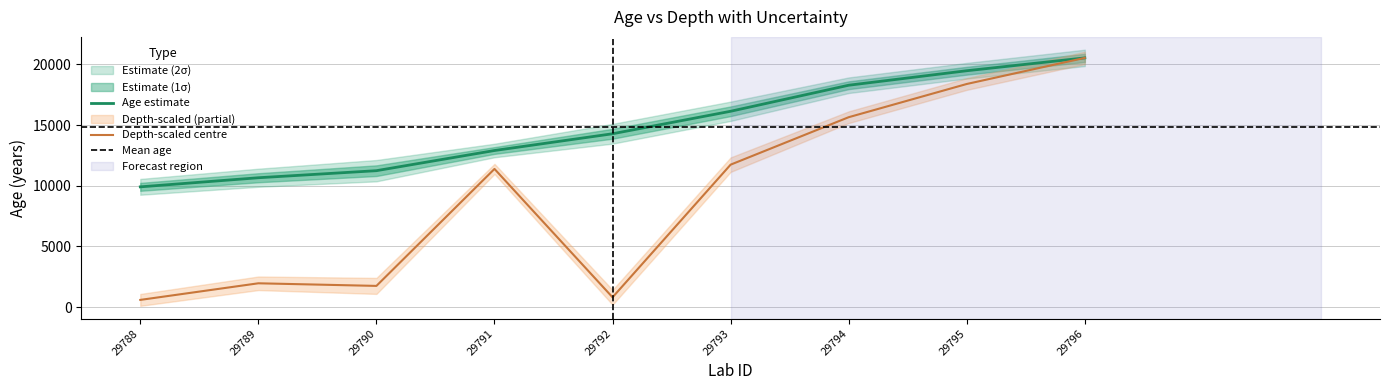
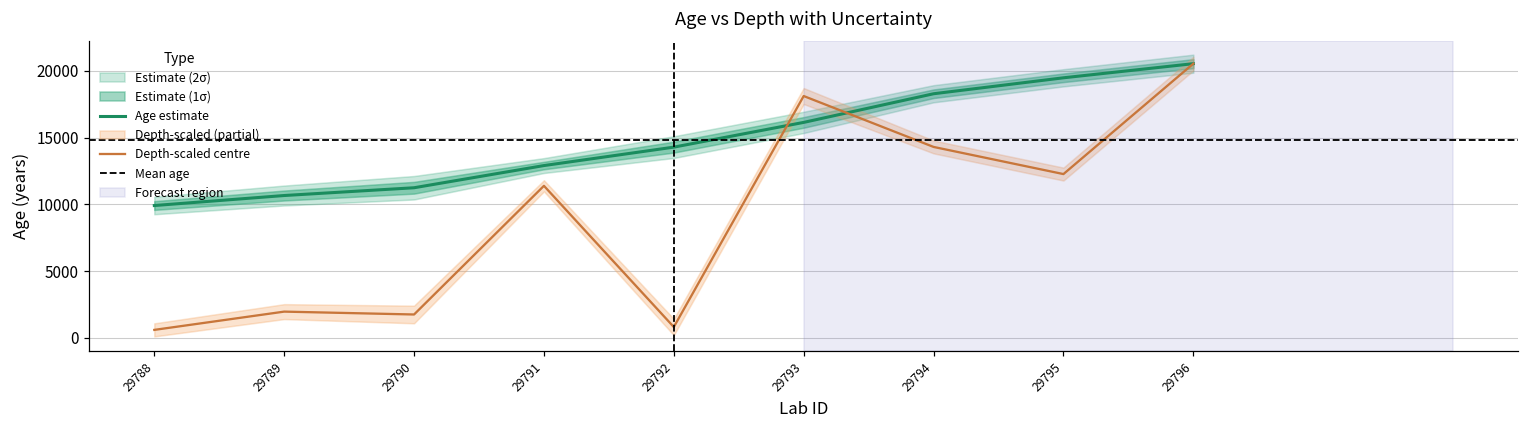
  {
    "Depth-scaled centre": {
      "29788": 600,
      "29789": 2000,
      "29790": 1700,
      "29791": 11400,
      "29792": 800,
-     "29793": 11700,
-     "29794": 15600,
-     "29795": 18400
+     "29793": 18100,
+     "29794": 14300,
+     "29795": 12300
    }
  }
